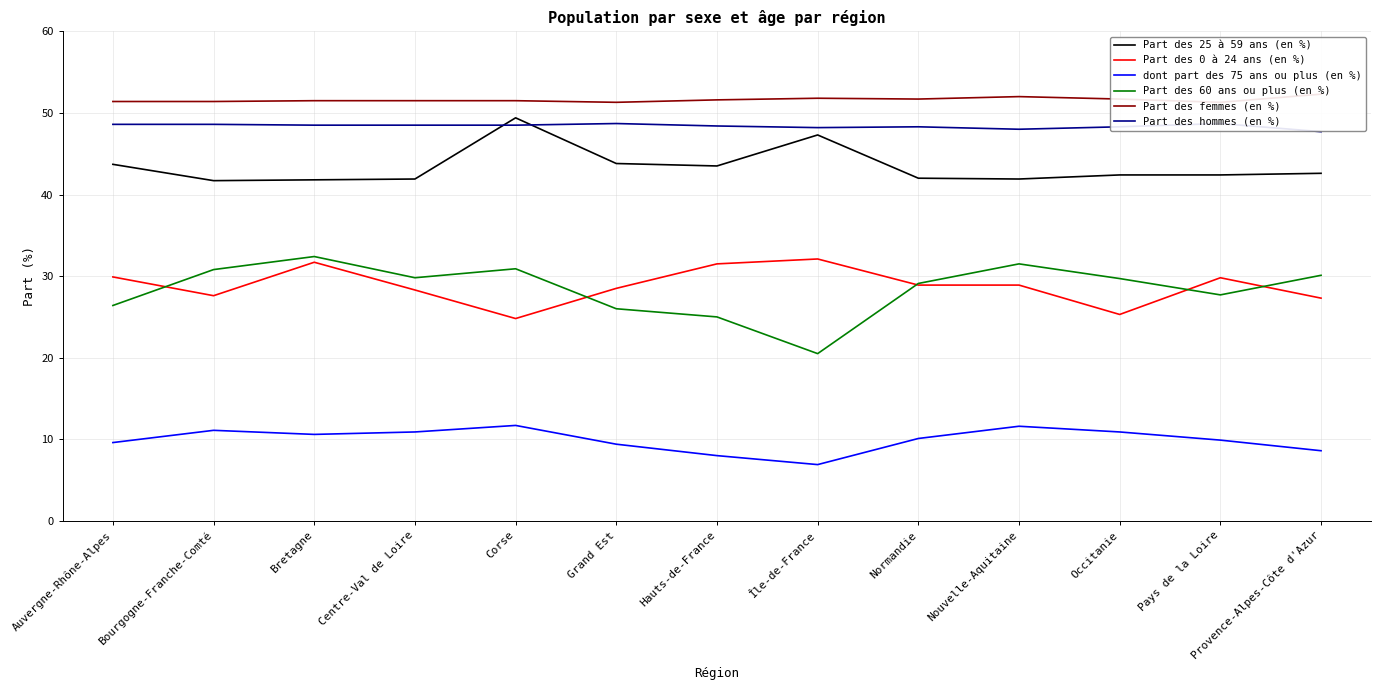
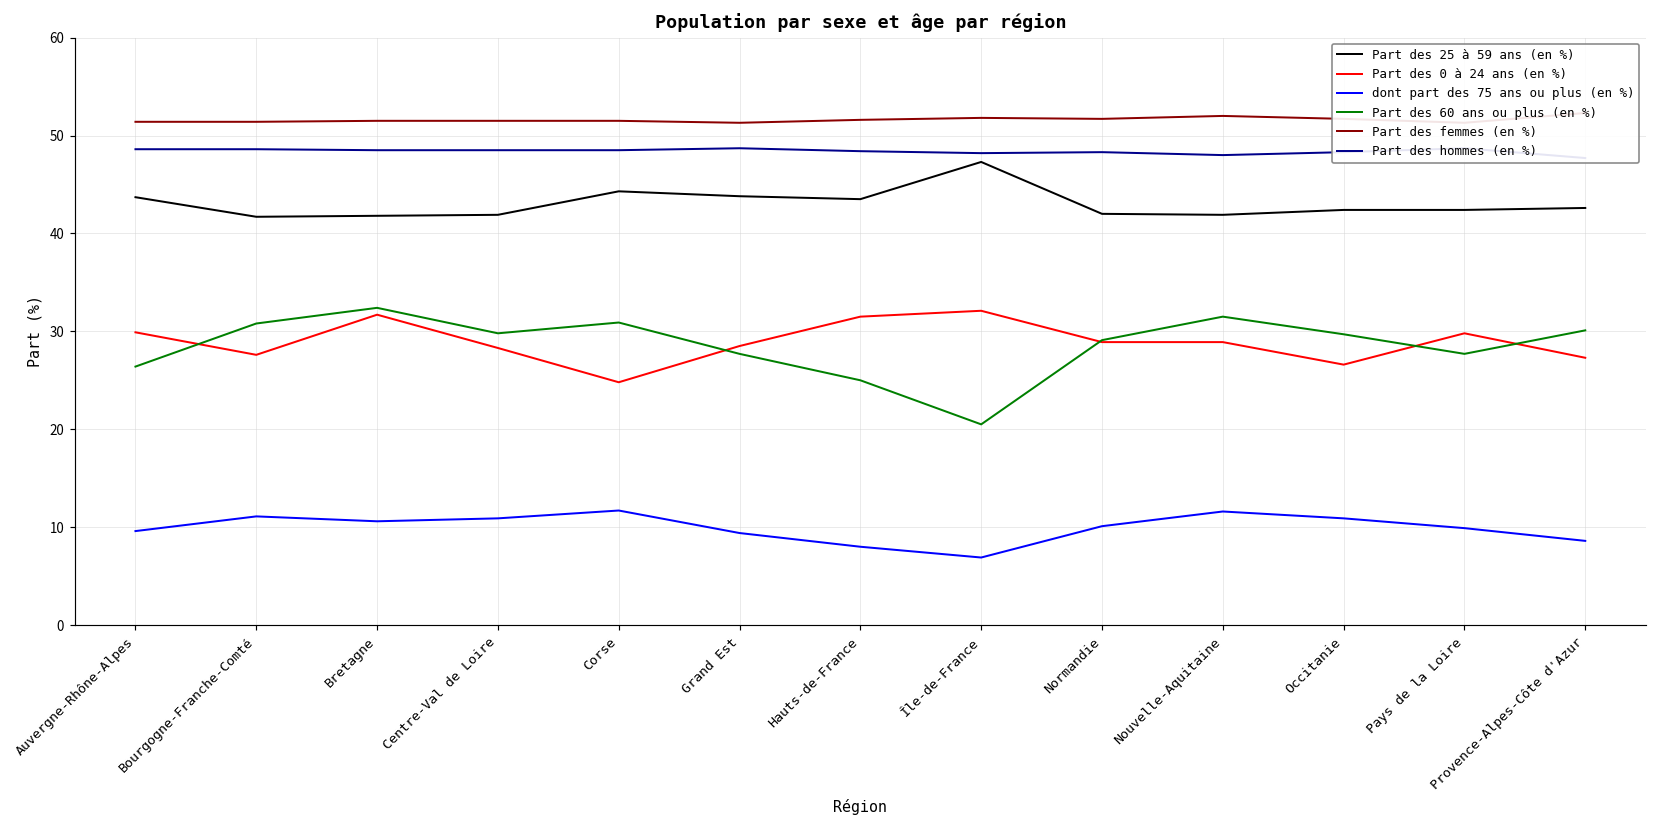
  {
    "Part des 25 à 59 ans (en %)": {
      "Auvergne-Rhône-Alpes": 44,
      "Bourgogne-Franche-Comté": 42,
      "Bretagne": 42,
      "Centre-Val de Loire": 42,
-     "Corse": 49,
+     "Corse": 44,
      "Grand Est": 44,
      "Hauts-de-France": 44,
      "Île-de-France": 47,
      "Normandie": 42,
      "Nouvelle-Aquitaine": 42,
      "Occitanie": 42,
      "Pays de la Loire": 42,
      "Provence-Alpes-Côte d'Azur": 43
    },
    "Part des 0 à 24 ans (en %)": {
      "Auvergne-Rhône-Alpes": 30,
      "Bourgogne-Franche-Comté": 28,
      "Bretagne": 32,
      "Centre-Val de Loire": 28,
      "Corse": 25,
      "Grand Est": 29,
      "Hauts-de-France": 32,
      "Île-de-France": 32,
      "Nouvelle-Aquitaine": 29,
-     "Occitanie": 25,
+     "Occitanie": 27,
      "Pays de la Loire": 30,
      "Provence-Alpes-Côte d'Azur": 27
    },
    "dont part des 75 ans ou plus (en %)": {
      "Auvergne-Rhône-Alpes": 10,
      "Bourgogne-Franche-Comté": 11,
      "Bretagne": 11,
      "Centre-Val de Loire": 11,
      "Corse": 12,
      "Grand Est": 9,
      "Hauts-de-France": 8,
      "Île-de-France": 7,
      "Normandie": 10,
      "Nouvelle-Aquitaine": 12,
      "Occitanie": 11,
      "Pays de la Loire": 10,
      "Provence-Alpes-Côte d'Azur": 9
    },
    "Part des 60 ans ou plus (en %)": {
      "Auvergne-Rhône-Alpes": 26,
      "Bourgogne-Franche-Comté": 31,
      "Bretagne": 32,
      "Centre-Val de Loire": 30,
      "Corse": 31,
-     "Grand Est": 26,
+     "Grand Est": 28,
      "Hauts-de-France": 25,
      "Île-de-France": 21,
      "Nouvelle-Aquitaine": 32,
      "Occitanie": 30,
      "Pays de la Loire": 28,
      "Provence-Alpes-Côte d'Azur": 30
    },
    "Part des femmes (en %)": {
      "Auvergne-Rhône-Alpes": 51,
      "Bourgogne-Franche-Comté": 51,
      "Bretagne": 52,
      "Centre-Val de Loire": 52,
      "Corse": 52,
      "Grand Est": 51,
      "Hauts-de-France": 52,
      "Île-de-France": 52,
      "Normandie": 52,
      "Nouvelle-Aquitaine": 52
    },
    "Part des hommes (en %)": {
      "Auvergne-Rhône-Alpes": 49,
      "Bourgogne-Franche-Comté": 49,
      "Bretagne": 49,
      "Centre-Val de Loire": 49,
      "Corse": 49,
      "Grand Est": 49,
      "Hauts-de-France": 48,
      "Île-de-France": 48,
      "Normandie": 48,
      "Nouvelle-Aquitaine": 48,
      "Provence-Alpes-Côte d'Azur": 48
    }
  }
